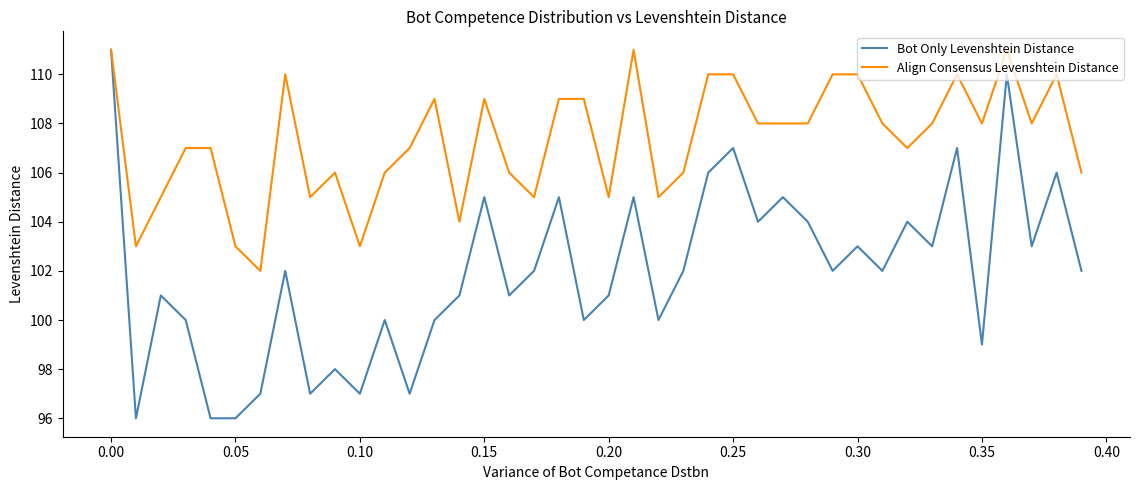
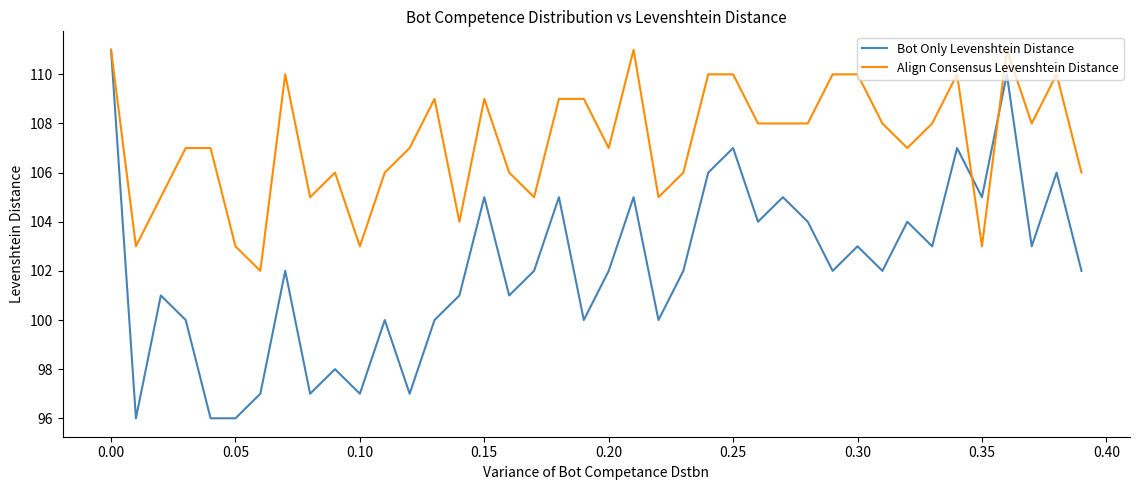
  {
    "Bot Only Levenshtein Distance": {
      "0.05": 96,
      "0.10": 97,
      "0.15": 105,
-     "0.20": 101,
+     "0.20": 102,
      "0.25": 107,
      "0.30": 103,
-     "0.35": 99
+     "0.35": 105
    },
    "Align Consensus Levenshtein Distance": {
      "0.05": 103,
      "0.10": 103,
      "0.15": 109,
-     "0.20": 105,
+     "0.20": 107,
      "0.25": 110,
-     "0.35": 108
+     "0.35": 103
    }
  }
